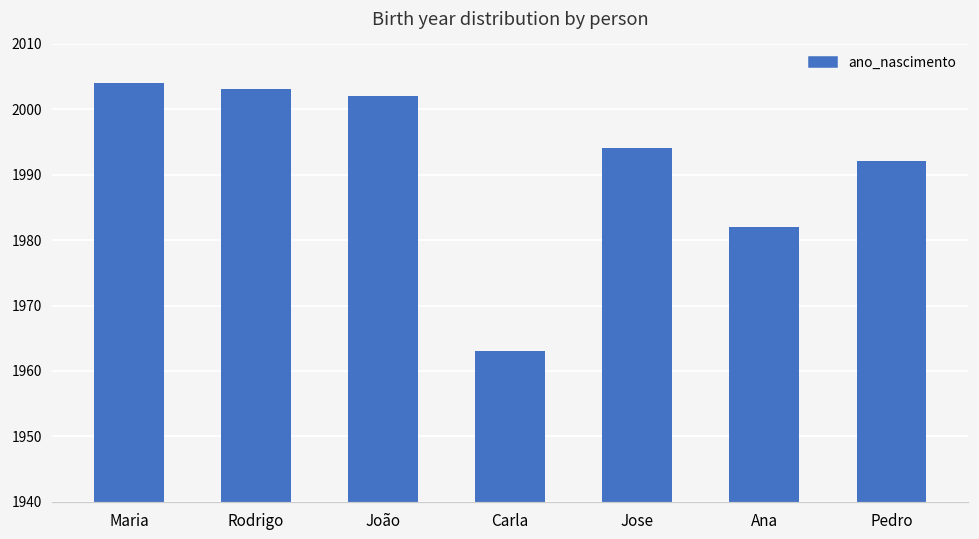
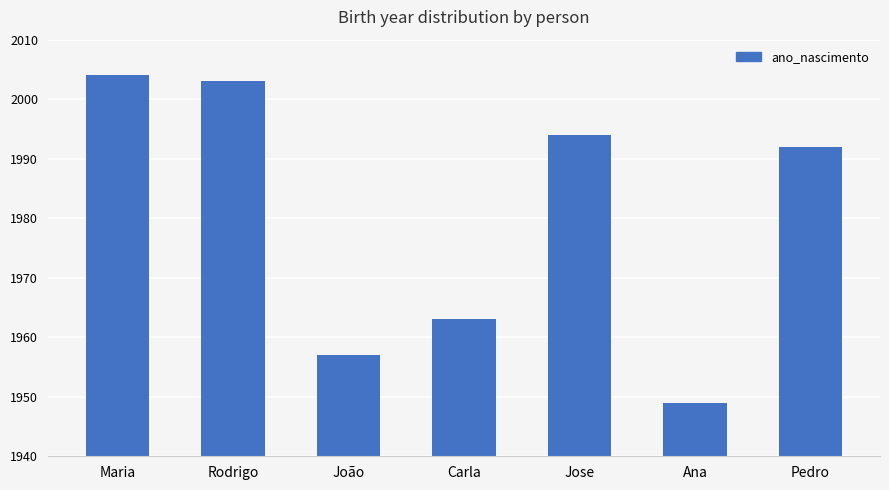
  {
    "Maria": 2004,
    "Rodrigo": 2003,
-   "João": 2002,
+   "João": 1957,
    "Carla": 1963,
    "Jose": 1994,
-   "Ana": 1982,
+   "Ana": 1949,
    "Pedro": 1992
  }
